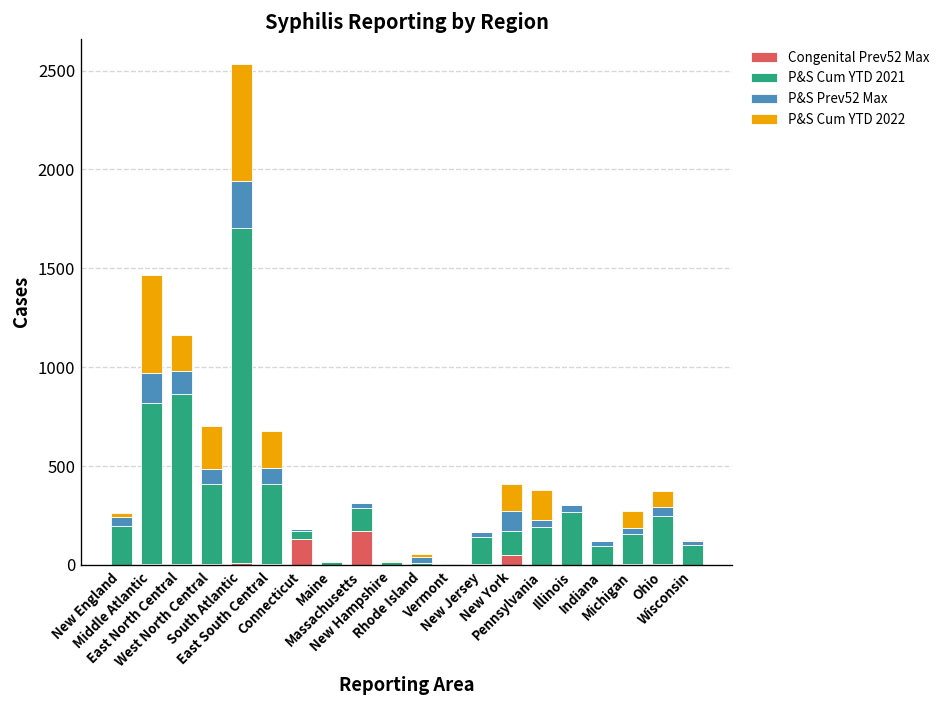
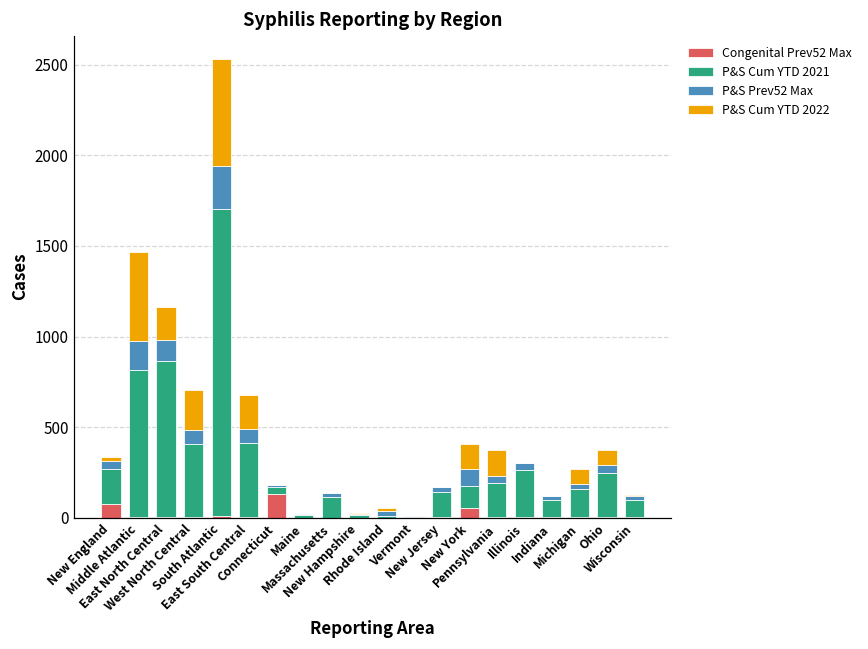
  {
    "Congenital Prev52 Max": {
-     "New England": 0,
+     "New England": 70,
      "Connecticut": 130,
      "Maine": 0,
-     "Massachusetts": 170,
+     "Massachusetts": 0,
      "New York": 50
    },
    "P&S Cum YTD 2021": {
      "New England": 200,
      "Middle Atlantic": 810,
      "East North Central": 860,
      "West North Central": 410,
      "South Atlantic": 1690,
      "East South Central": 410,
      "Connecticut": 40,
      "Massachusetts": 110,
      "New Jersey": 140,
      "New York": 120,
      "Pennsylvania": 190,
      "Illinois": 260,
      "Indiana": 100,
      "Michigan": 160,
      "Ohio": 240,
      "Wisconsin": 100
    },
    "P&S Prev52 Max": {
      "New England": 50,
      "Middle Atlantic": 160,
      "East North Central": 120,
      "West North Central": 70,
      "South Atlantic": 240,
      "East South Central": 80,
      "Massachusetts": 30,
      "Rhode Island": 30,
      "New Jersey": 30,
      "New York": 100,
      "Pennsylvania": 40,
      "Illinois": 40,
      "Indiana": 20,
      "Michigan": 30,
      "Ohio": 40,
      "Wisconsin": 20
    },
    "P&S Cum YTD 2022": {
      "New England": 20,
      "Middle Atlantic": 490,
      "East North Central": 180,
      "West North Central": 220,
      "South Atlantic": 590,
      "East South Central": 190,
      "Connecticut": 0,
      "Maine": 0,
      "Massachusetts": 0,
      "Vermont": 0,
      "New Jersey": 0,
      "New York": 140,
      "Pennsylvania": 150,
      "Indiana": 0,
      "Michigan": 90,
      "Ohio": 80
    }
  }
